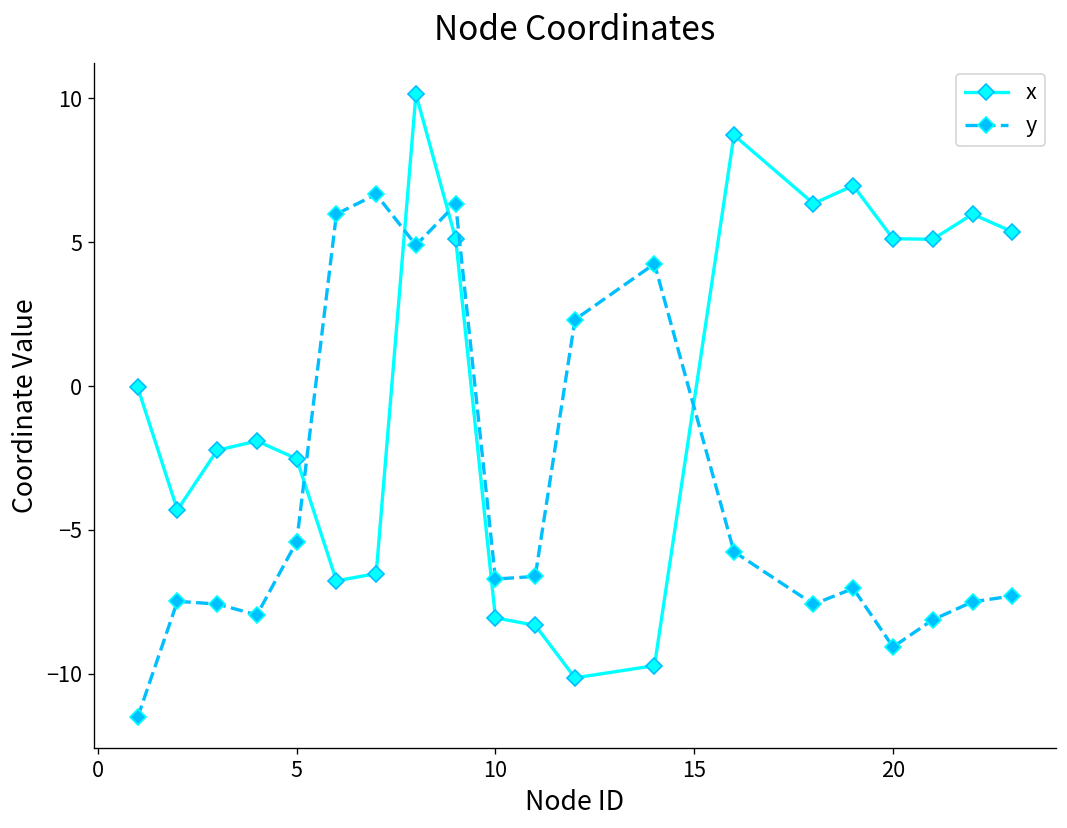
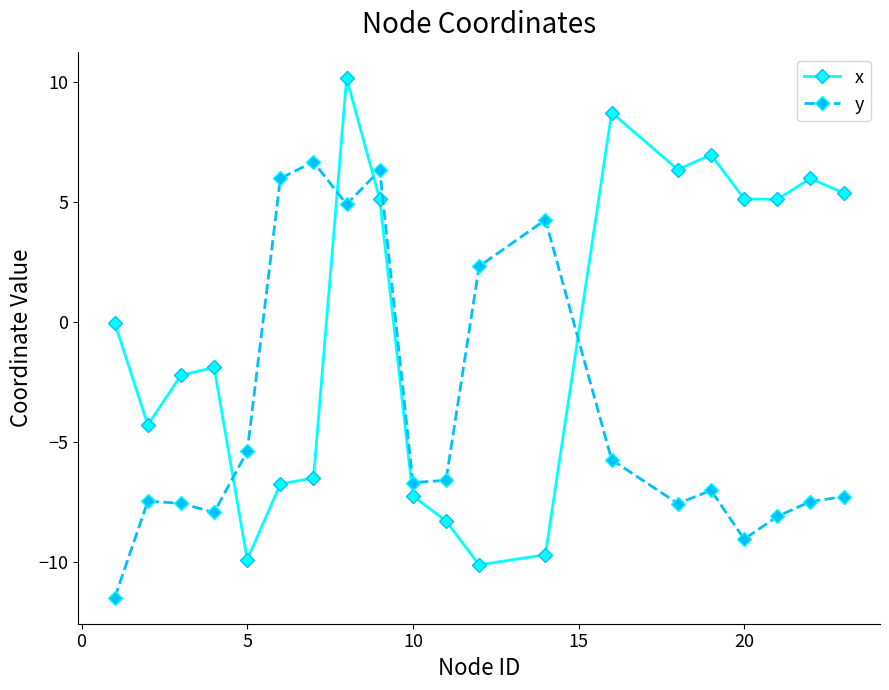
  {
    "x": {
-     "5": -2.5,
-     "10": -8.1,
+     "5": -9.9,
+     "10": -7.3,
      "20": 5.1
    },
    "y": {
      "5": -5.4,
      "10": -6.7,
      "20": -9.1
    }
  }
